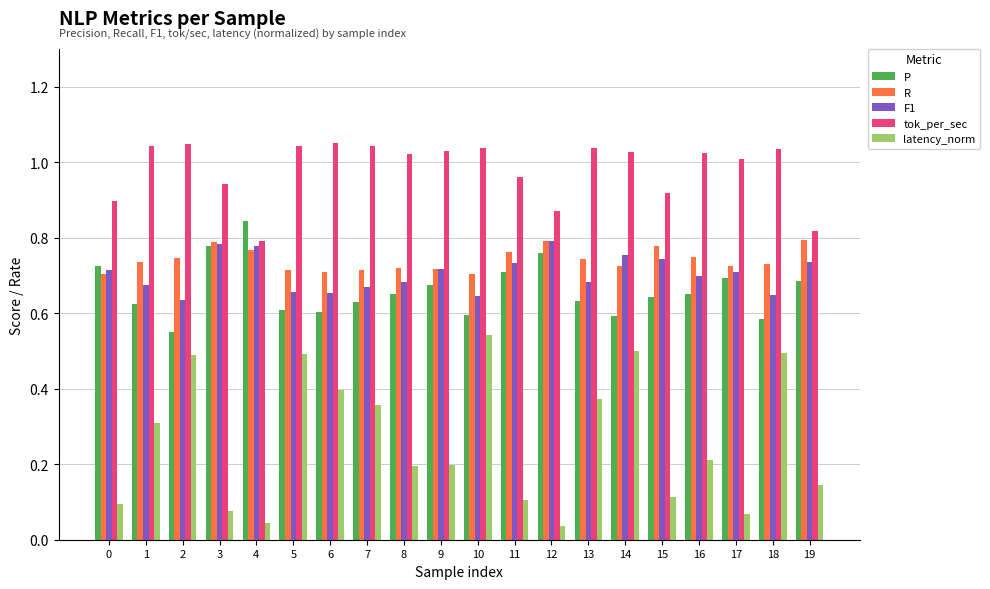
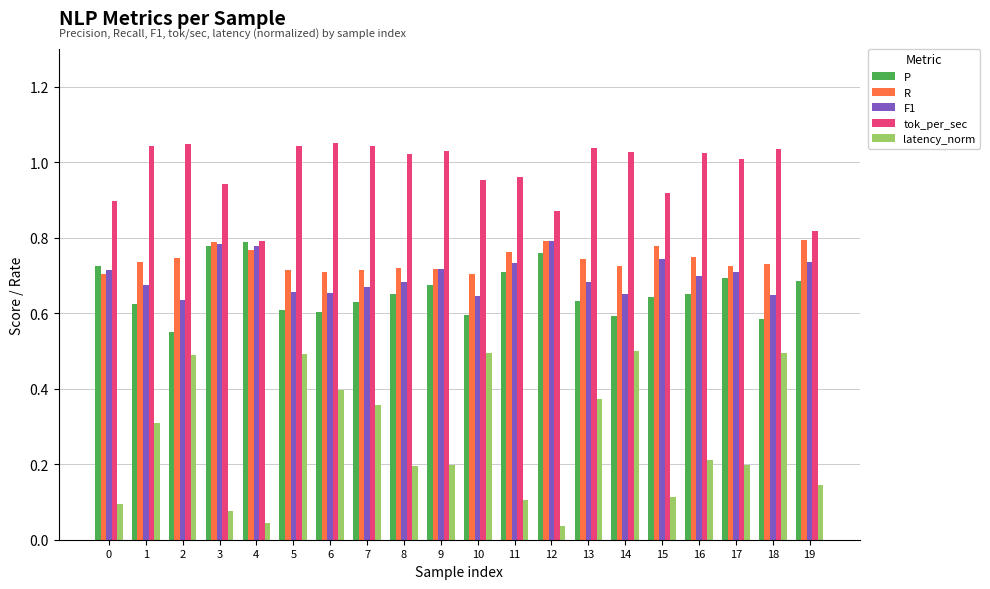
  {
    "P": {
      "0": 0.72,
      "1": 0.62,
      "2": 0.55,
      "3": 0.78,
-     "4": 0.85,
+     "4": 0.79,
      "5": 0.61,
      "6": 0.60,
      "7": 0.63,
      "8": 0.65,
      "9": 0.68,
      "10": 0.60,
      "11": 0.71,
      "12": 0.76,
      "13": 0.63,
      "14": 0.59,
      "15": 0.64,
      "16": 0.65,
      "17": 0.69,
      "18": 0.58,
      "19": 0.68
    },
    "R": {
      "0": 0.70,
      "1": 0.73,
      "2": 0.75,
      "3": 0.79,
      "4": 0.77,
      "5": 0.71,
      "6": 0.71,
      "7": 0.72,
      "8": 0.72,
      "9": 0.72,
      "10": 0.70,
      "11": 0.76,
      "12": 0.79,
      "13": 0.74,
      "14": 0.72,
      "15": 0.78,
      "16": 0.75,
      "17": 0.73,
      "18": 0.73,
      "19": 0.79
    },
    "F1": {
      "0": 0.71,
      "1": 0.67,
      "2": 0.64,
      "3": 0.78,
      "4": 0.78,
      "5": 0.66,
      "6": 0.65,
      "7": 0.67,
      "8": 0.68,
      "9": 0.72,
      "10": 0.64,
      "11": 0.73,
      "12": 0.79,
      "13": 0.68,
-     "14": 0.75,
+     "14": 0.65,
      "15": 0.74,
      "16": 0.70,
      "17": 0.71,
      "18": 0.65,
      "19": 0.74
    },
    "tok_per_sec": {
      "0": 0.90,
      "1": 1.04,
      "2": 1.05,
      "3": 0.94,
      "4": 0.79,
      "5": 1.04,
      "6": 1.05,
      "7": 1.04,
      "8": 1.02,
      "9": 1.03,
-     "10": 1.04,
+     "10": 0.95,
      "11": 0.96,
      "12": 0.87,
      "13": 1.04,
      "14": 1.03,
      "15": 0.92,
      "16": 1.02,
      "17": 1.01,
      "18": 1.04,
      "19": 0.82
    },
    "latency_norm": {
      "0": 0.09,
      "1": 0.31,
      "2": 0.49,
      "3": 0.08,
      "4": 0.05,
      "5": 0.49,
      "6": 0.40,
      "7": 0.36,
      "8": 0.20,
      "9": 0.20,
-     "10": 0.54,
+     "10": 0.49,
      "11": 0.11,
      "12": 0.04,
      "13": 0.37,
      "14": 0.50,
      "15": 0.11,
      "16": 0.21,
-     "17": 0.07,
+     "17": 0.20,
      "18": 0.49,
      "19": 0.15
    }
  }
